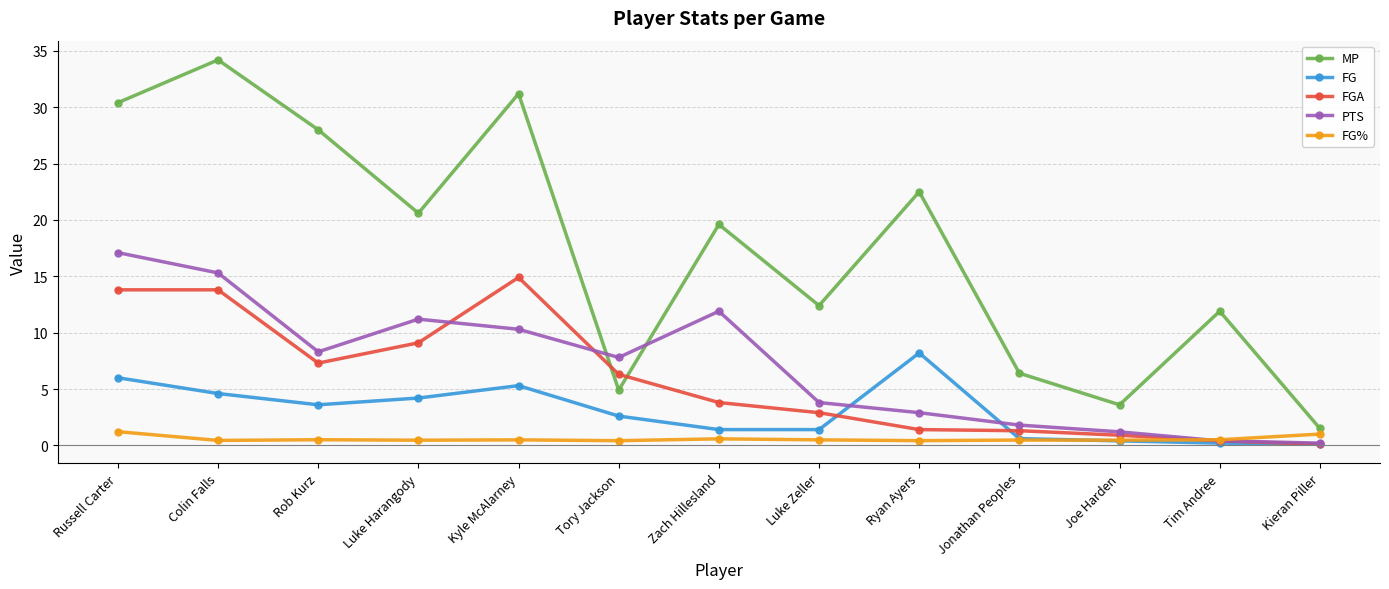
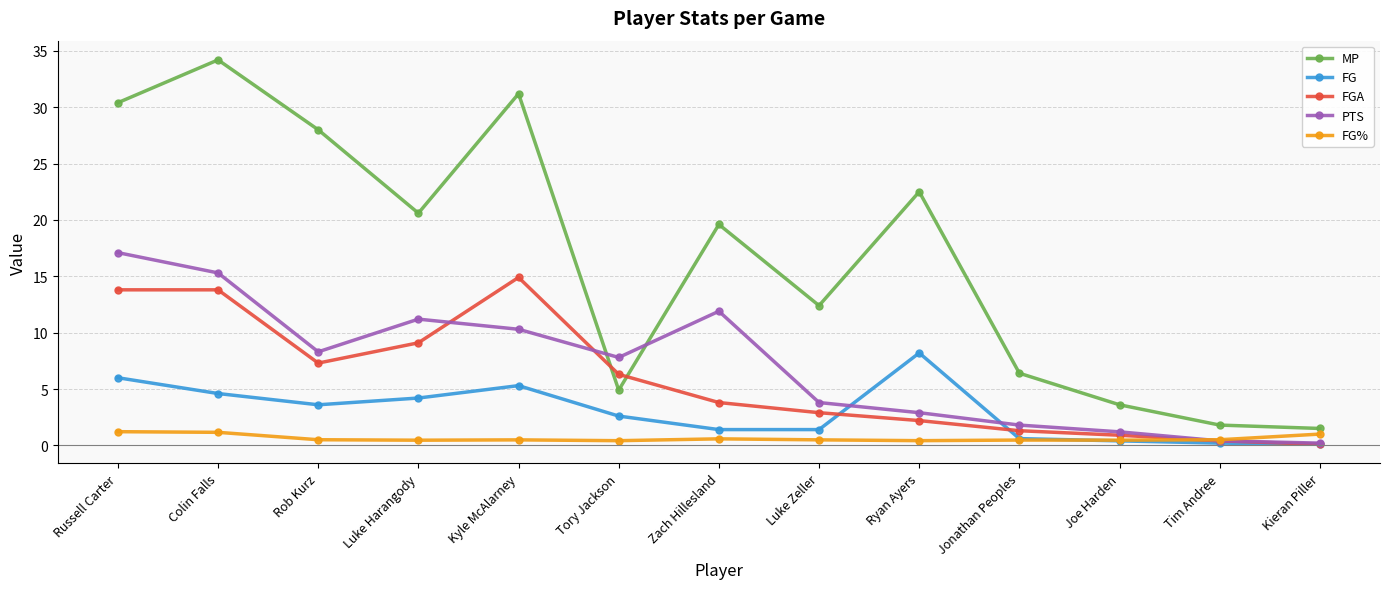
  {
    "MP": {
      "Russell Carter": 30.4,
      "Colin Falls": 34.2,
      "Rob Kurz": 28.0,
      "Luke Harangody": 20.6,
      "Kyle McAlarney": 31.2,
      "Tory Jackson": 4.9,
      "Zach Hillesland": 19.6,
      "Luke Zeller": 12.4,
      "Ryan Ayers": 22.5,
      "Jonathan Peoples": 6.4,
      "Joe Harden": 3.6,
-     "Tim Andree": 11.9,
+     "Tim Andree": 1.8,
      "Kieran Piller": 1.5
    },
    "FG": {
      "Russell Carter": 6.0,
      "Colin Falls": 4.6,
      "Rob Kurz": 3.6,
      "Luke Harangody": 4.2,
      "Kyle McAlarney": 5.3,
      "Tory Jackson": 2.6,
      "Zach Hillesland": 1.4,
      "Luke Zeller": 1.4,
      "Ryan Ayers": 8.2
    },
    "FGA": {
      "Russell Carter": 13.8,
      "Colin Falls": 13.8,
      "Rob Kurz": 7.3,
      "Luke Harangody": 9.1,
      "Kyle McAlarney": 14.9,
      "Tory Jackson": 6.3,
      "Zach Hillesland": 3.8,
      "Luke Zeller": 2.9,
-     "Ryan Ayers": 1.4,
+     "Ryan Ayers": 2.2,
      "Jonathan Peoples": 1.3,
      "Joe Harden": 0.9
    },
    "PTS": {
      "Russell Carter": 17.1,
      "Colin Falls": 15.3,
      "Rob Kurz": 8.3,
      "Luke Harangody": 11.2,
      "Kyle McAlarney": 10.3,
      "Tory Jackson": 7.8,
      "Zach Hillesland": 11.9,
      "Luke Zeller": 3.8,
      "Ryan Ayers": 2.9,
      "Jonathan Peoples": 1.8,
      "Joe Harden": 1.2
    },
    "FG%": {
      "Russell Carter": 1.2,
-     "Colin Falls": 0.4,
+     "Colin Falls": 1.2,
      "Rob Kurz": 0.5,
      "Luke Harangody": 0.5,
      "Kyle McAlarney": 0.5,
      "Tory Jackson": 0.4,
      "Zach Hillesland": 0.6,
      "Luke Zeller": 0.5,
      "Ryan Ayers": 0.4,
      "Kieran Piller": 1.0
    }
  }
